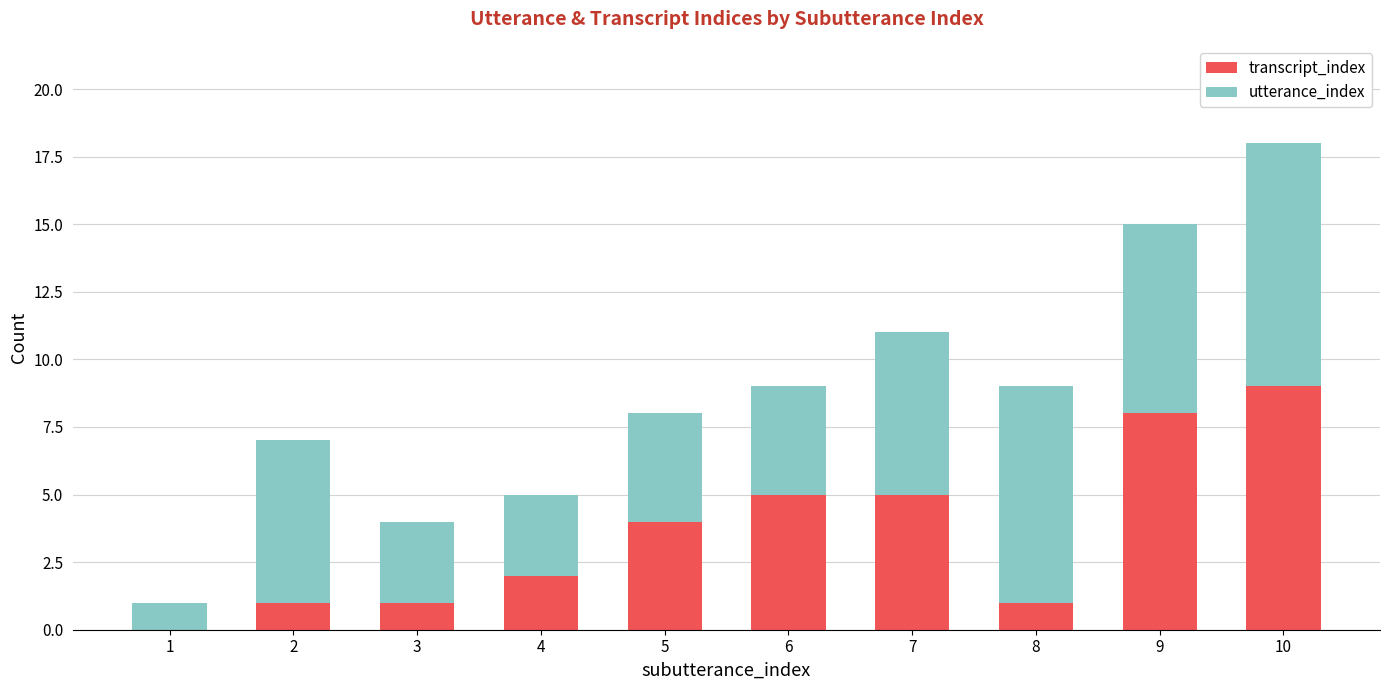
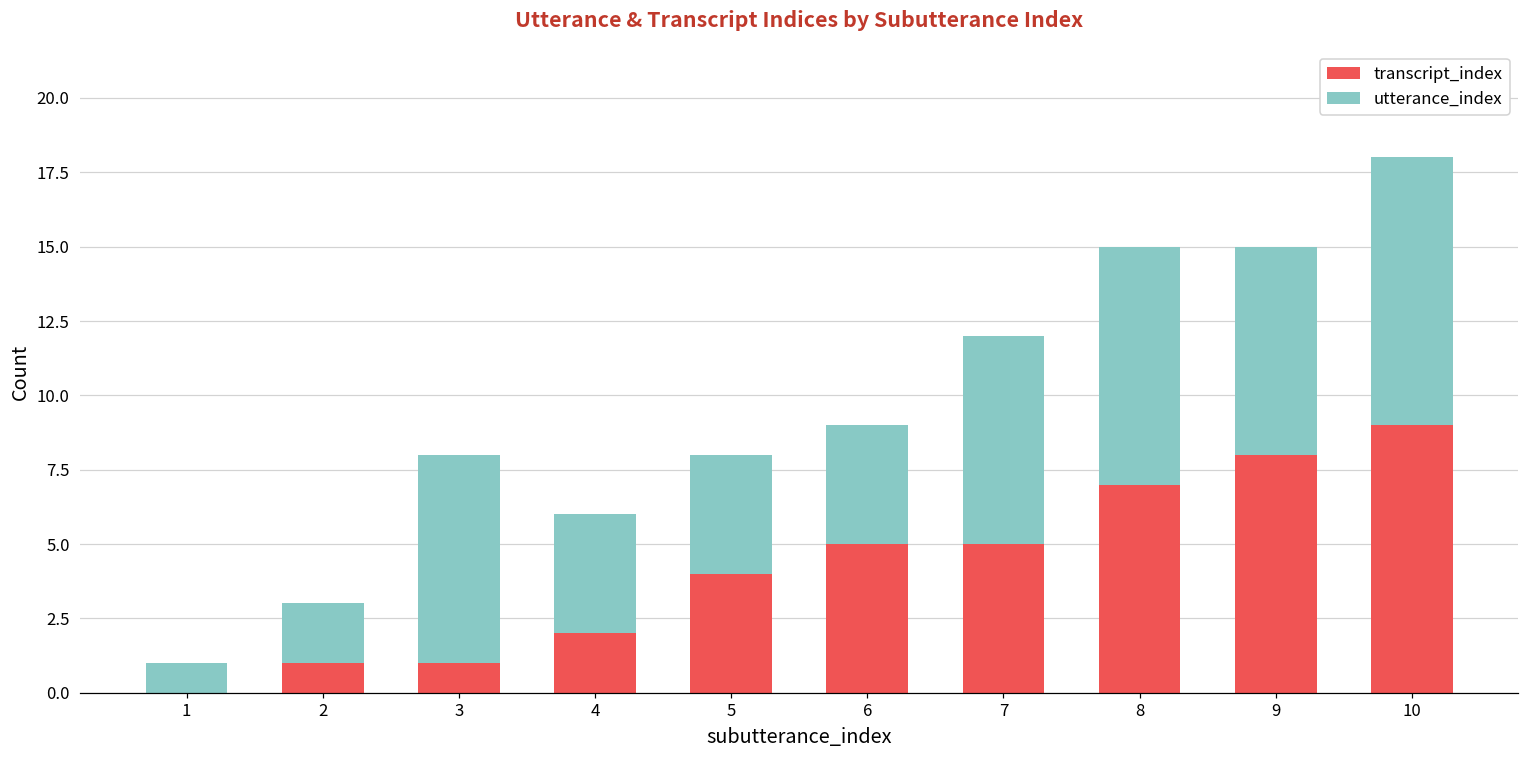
  {
    "transcript_index": {
      "1": 0,
      "2": 1,
      "3": 1,
      "4": 2,
      "5": 4,
      "6": 5,
      "7": 5,
-     "8": 1,
+     "8": 7,
      "9": 8,
      "10": 9
    },
    "utterance_index": {
      "1": 1,
-     "2": 6,
-     "3": 3,
-     "4": 3,
+     "2": 2,
+     "3": 7,
+     "4": 4,
      "5": 4,
      "6": 4,
-     "7": 6,
+     "7": 7,
      "8": 8,
      "9": 7,
      "10": 9
    }
  }
